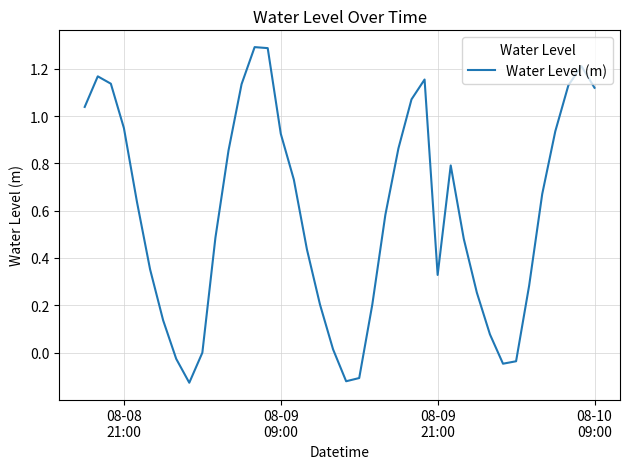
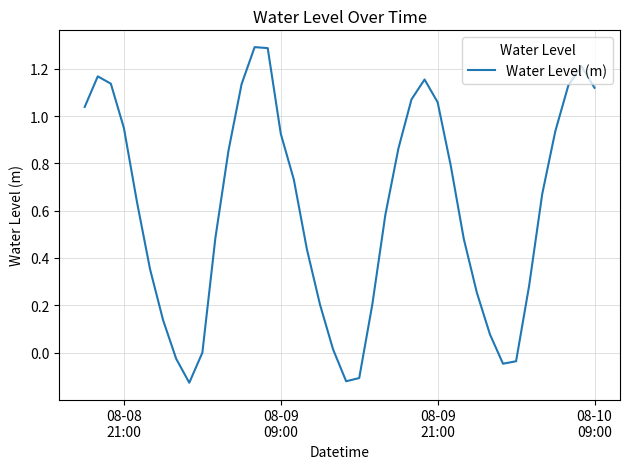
  {
    "08-08 21:00": 0.95,
    "08-09 09:00": 0.93,
-   "08-09 21:00": 0.33,
+   "08-09 21:00": 1.06,
    "08-10 09:00": 1.12
  }
